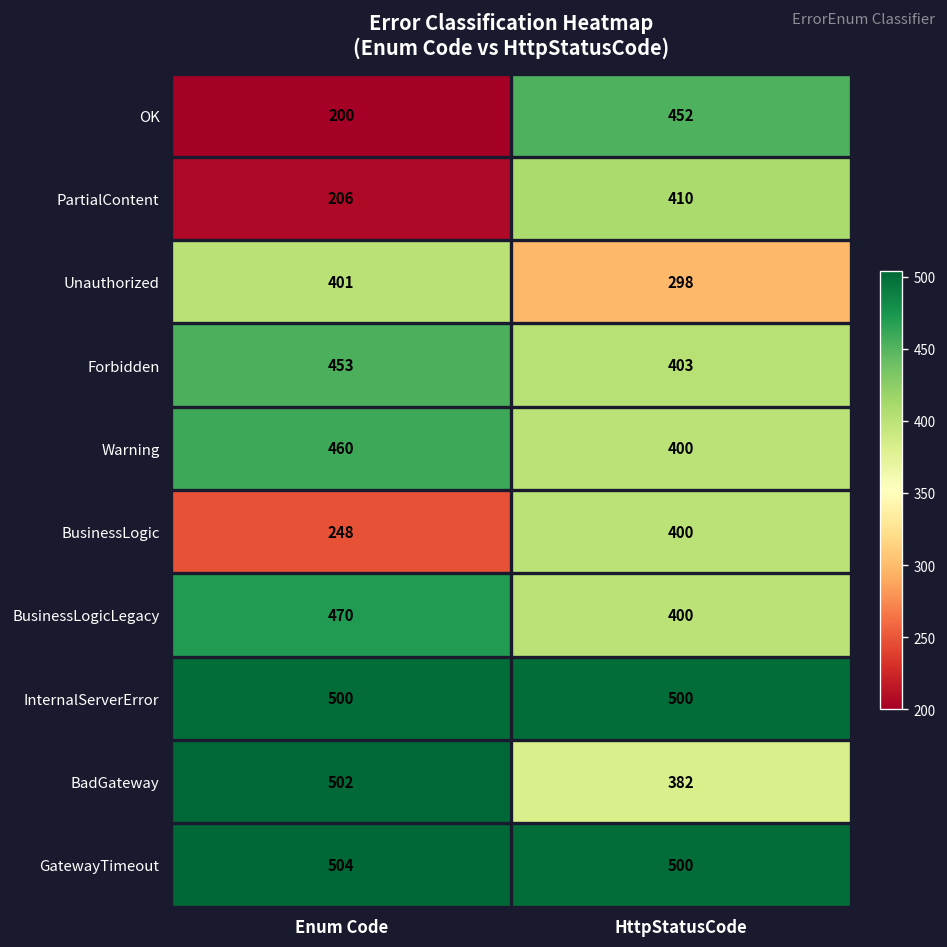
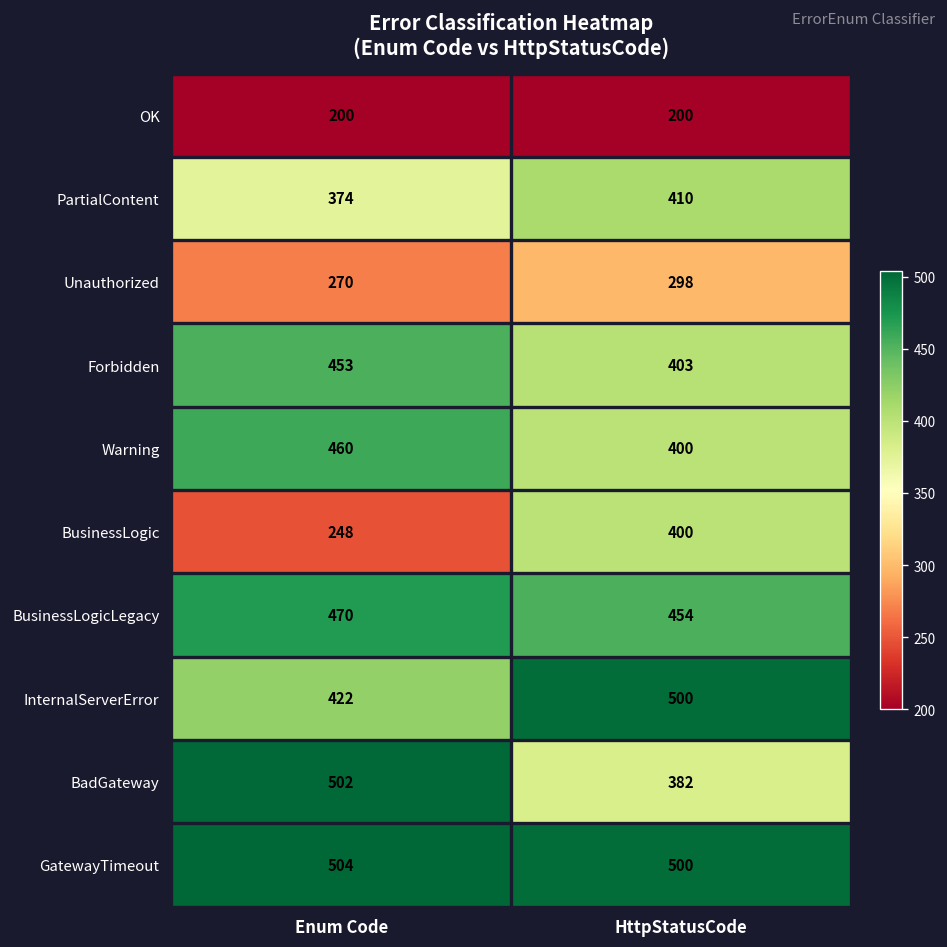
  {
    "OK": {
      "Enum Code": 200,
-     "HttpStatusCode": 452
+     "HttpStatusCode": 200
    },
    "PartialContent": {
-     "Enum Code": 206,
+     "Enum Code": 374,
      "HttpStatusCode": 410
    },
    "Unauthorized": {
-     "Enum Code": 401,
+     "Enum Code": 270,
      "HttpStatusCode": 298
    },
    "Forbidden": {
      "Enum Code": 453,
      "HttpStatusCode": 403
    },
    "Warning": {
      "Enum Code": 460,
      "HttpStatusCode": 400
    },
    "BusinessLogic": {
      "Enum Code": 248,
      "HttpStatusCode": 400
    },
    "BusinessLogicLegacy": {
      "Enum Code": 470,
-     "HttpStatusCode": 400
+     "HttpStatusCode": 454
    },
    "InternalServerError": {
-     "Enum Code": 500,
+     "Enum Code": 422,
      "HttpStatusCode": 500
    },
    "BadGateway": {
      "Enum Code": 502,
      "HttpStatusCode": 382
    },
    "GatewayTimeout": {
      "Enum Code": 504,
      "HttpStatusCode": 500
    }
  }
